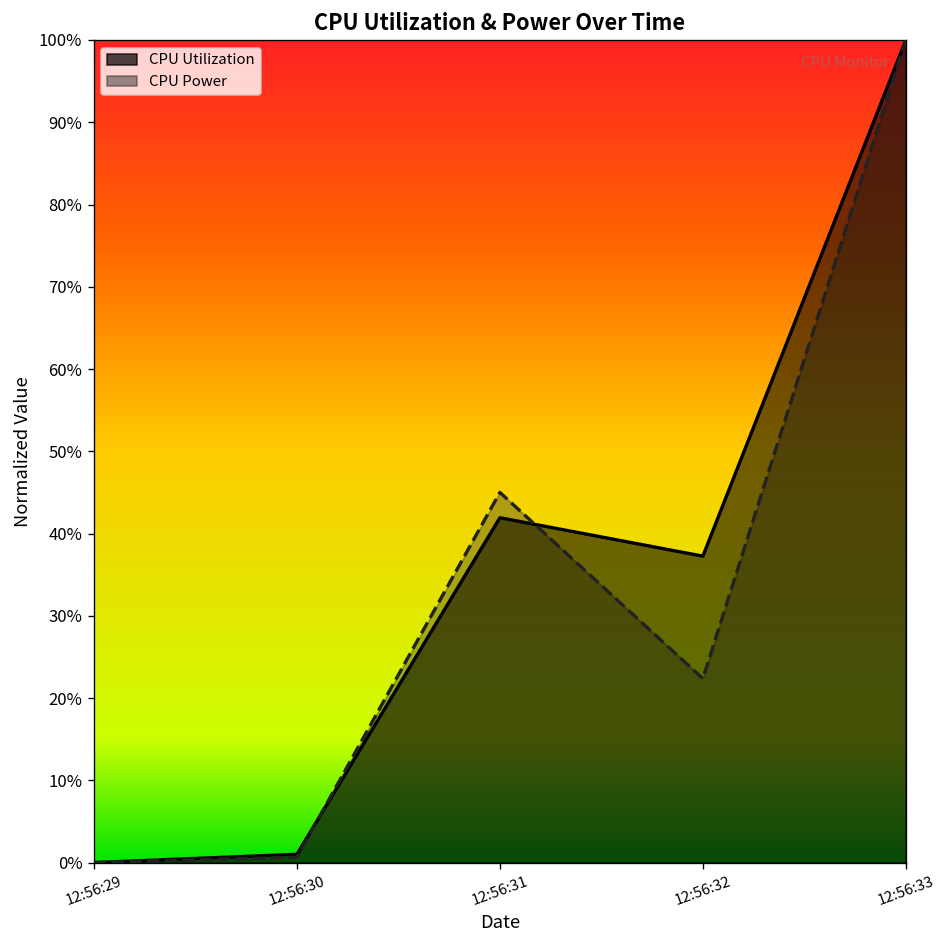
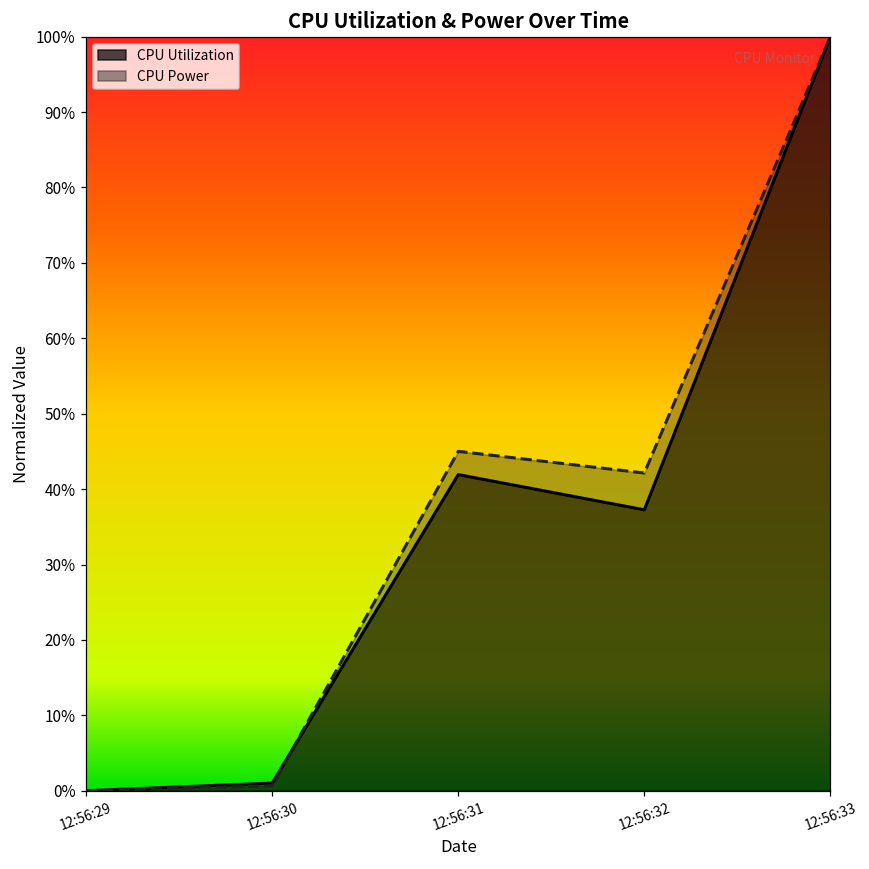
  {
    "CPU Utilization": {
      "12:56:31": "42%",
      "12:56:32": "37%"
    },
    "CPU Power": {
      "12:56:31": "45%",
-     "12:56:32": "22%"
+     "12:56:32": "42%"
    }
  }
